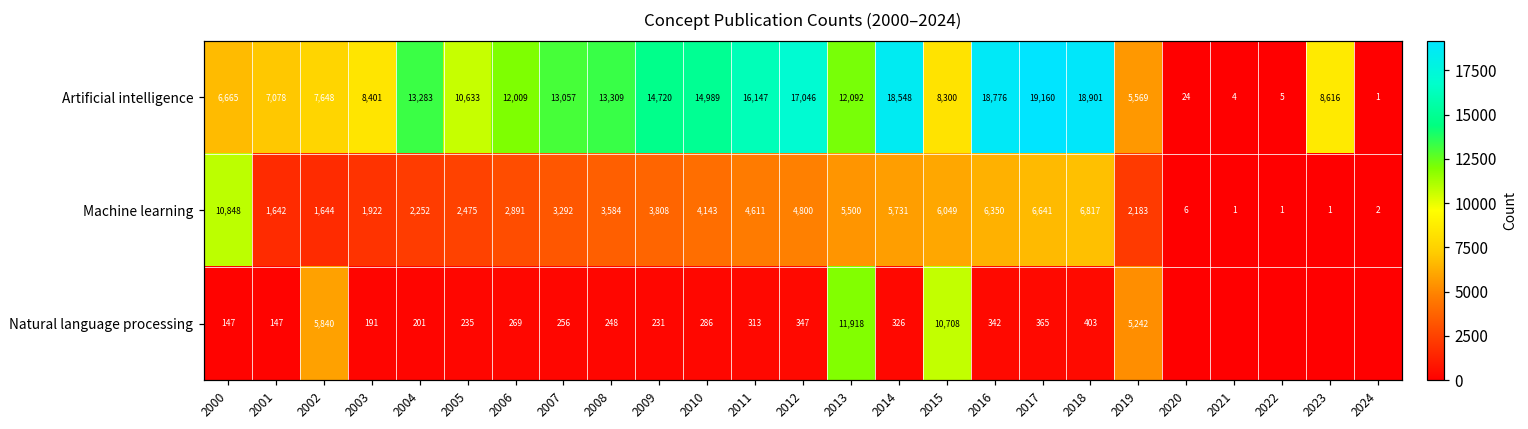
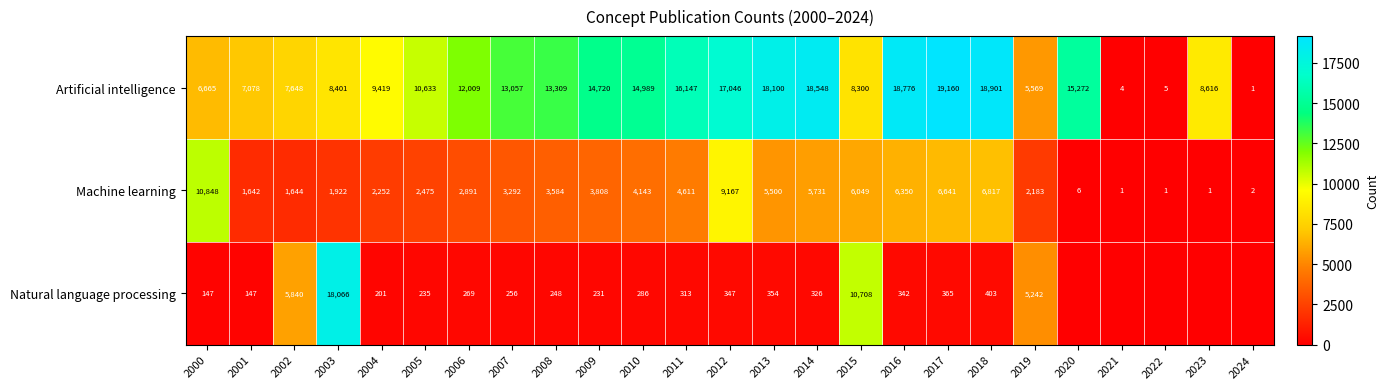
  {
    "Artificial intelligence": {
      "2000": "6,665",
      "2001": "7,078",
      "2002": "7,648",
      "2003": "8,401",
-     "2004": "13,283",
+     "2004": "9,419",
      "2005": "10,633",
      "2006": "12,009",
      "2007": "13,057",
      "2008": "13,309",
      "2009": "14,720",
      "2010": "14,989",
      "2011": "16,147",
      "2012": "17,046",
-     "2013": "12,092",
+     "2013": "18,100",
      "2014": "18,548",
      "2015": "8,300",
      "2016": "18,776",
      "2017": "19,160",
      "2018": "18,901",
      "2019": "5,569",
-     "2020": "24",
+     "2020": "15,272",
      "2021": "4",
      "2022": "5",
      "2023": "8,616",
      "2024": "1"
    },
    "Machine learning": {
      "2000": "10,848",
      "2001": "1,642",
      "2002": "1,644",
      "2003": "1,922",
      "2004": "2,252",
      "2005": "2,475",
      "2006": "2,891",
      "2007": "3,292",
      "2008": "3,584",
      "2009": "3,808",
      "2010": "4,143",
      "2011": "4,611",
-     "2012": "4,800",
+     "2012": "9,167",
      "2013": "5,500",
      "2014": "5,731",
      "2015": "6,049",
      "2016": "6,350",
      "2017": "6,641",
      "2018": "6,817",
      "2019": "2,183",
      "2020": "6",
      "2021": "1",
      "2022": "1",
      "2023": "1",
      "2024": "2"
    },
    "Natural language processing": {
      "2000": "147",
      "2001": "147",
      "2002": "5,840",
-     "2003": "191",
+     "2003": "18,066",
      "2004": "201",
      "2005": "235",
      "2006": "269",
      "2007": "256",
      "2008": "248",
      "2009": "231",
      "2010": "286",
      "2011": "313",
      "2012": "347",
-     "2013": "11,918",
+     "2013": "354",
      "2014": "326",
      "2015": "10,708",
      "2016": "342",
      "2017": "365",
      "2018": "403",
      "2019": "5,242"
    }
  }
